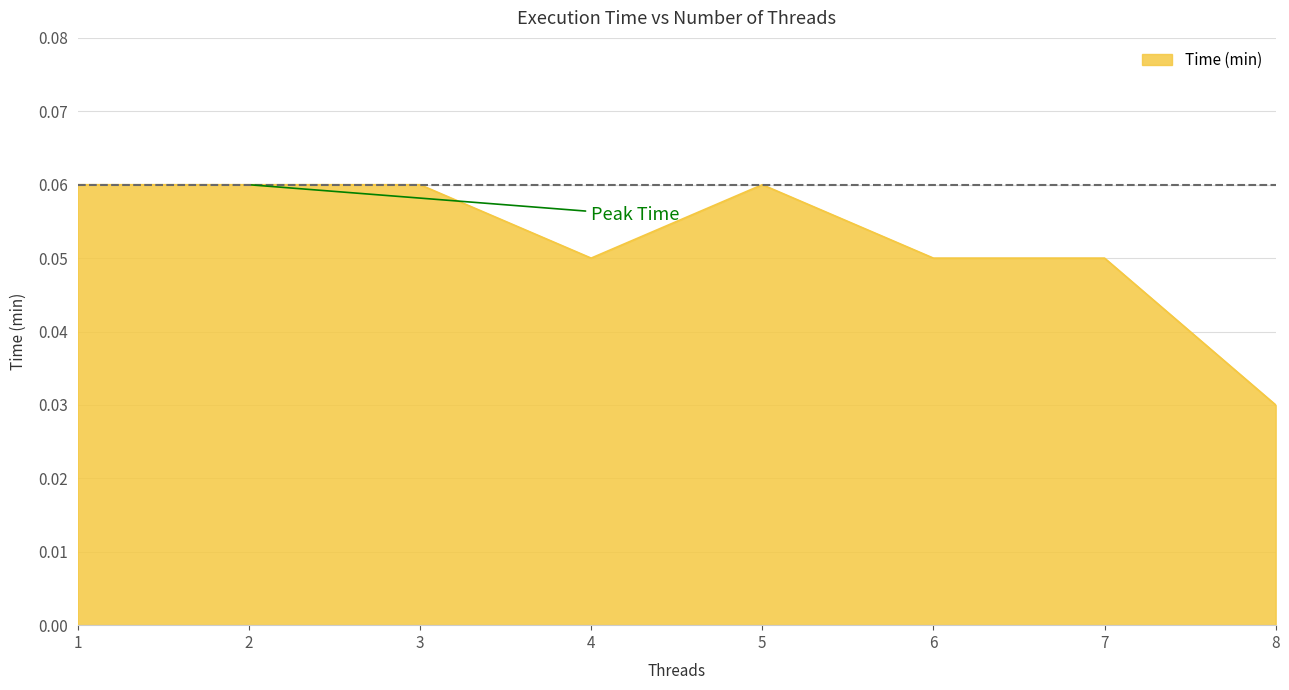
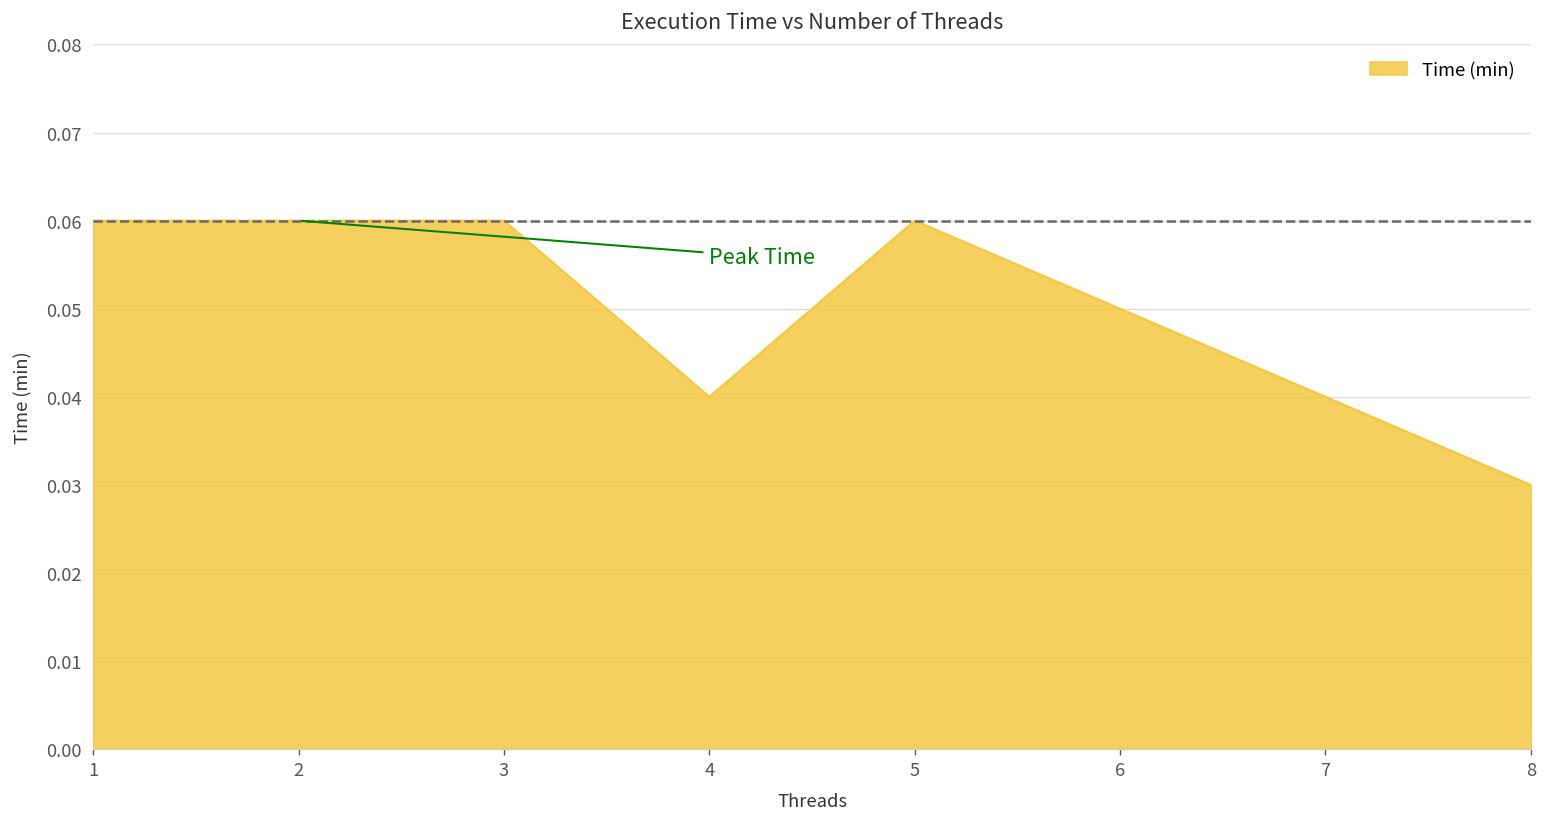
  {
    "1": 0.06,
    "2": 0.06,
    "3": 0.06,
-   "4": 0.05,
+   "4": 0.04,
    "5": 0.06,
    "6": 0.05,
-   "7": 0.05,
+   "7": 0.04,
    "8": 0.03
  }
